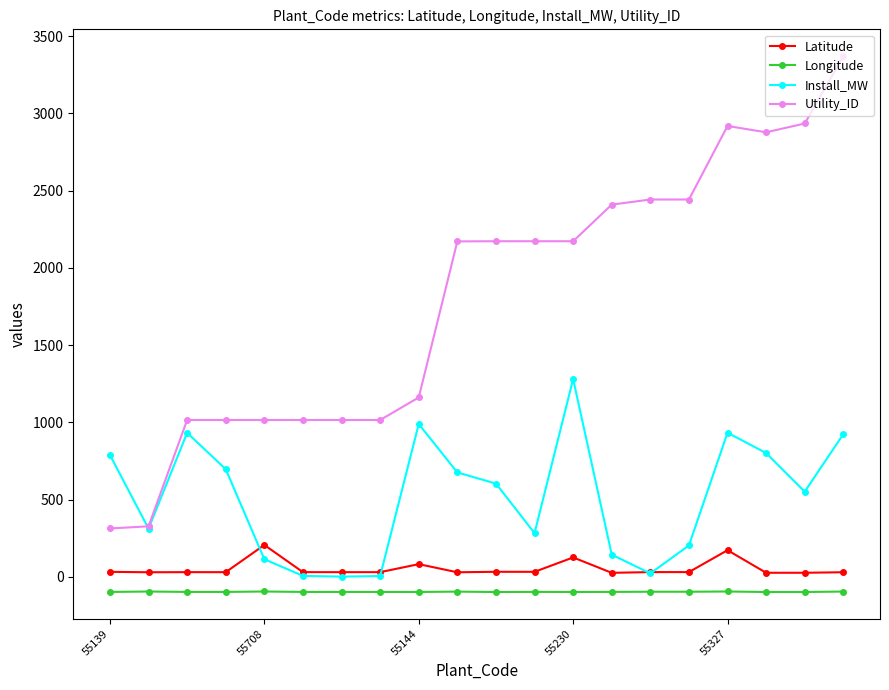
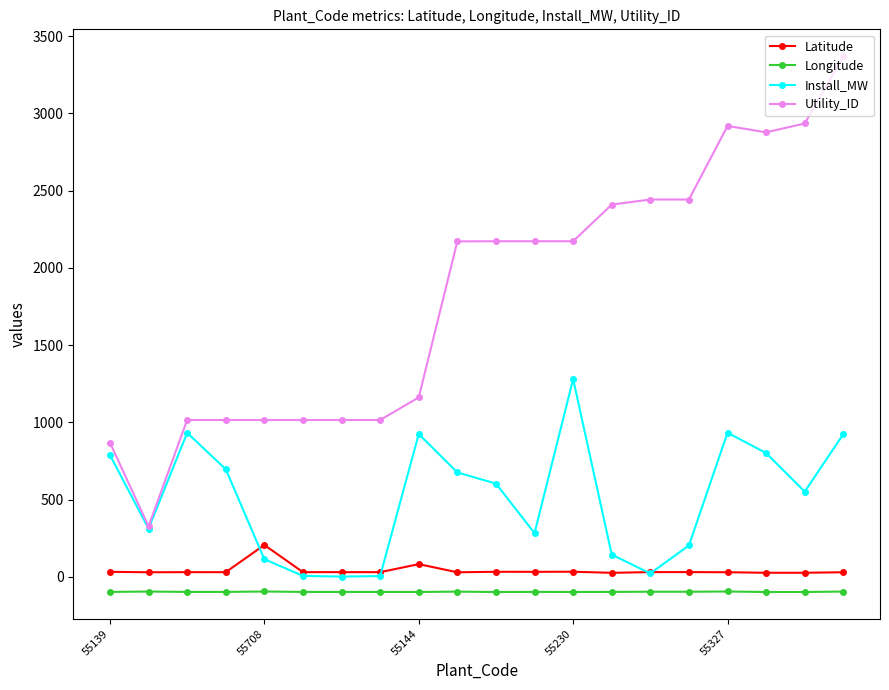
  {
    "Latitude": {
      "55139": 30,
      "55708": 210,
      "55144": 80,
-     "55230": 130,
-     "55327": 170
+     "55230": 30,
+     "55327": 30
    },
    "Longitude": {
      "55139": -100,
      "55708": -90,
      "55144": -100,
      "55230": -100,
      "55327": -90
    },
    "Install_MW": {
      "55139": 790,
      "55708": 110,
-     "55144": 990,
+     "55144": 920,
      "55230": 1280,
      "55327": 930
    },
    "Utility_ID": {
-     "55139": 310,
+     "55139": 870,
      "55708": 1020,
      "55144": 1160,
      "55230": 2170,
      "55327": 2920
    }
  }
